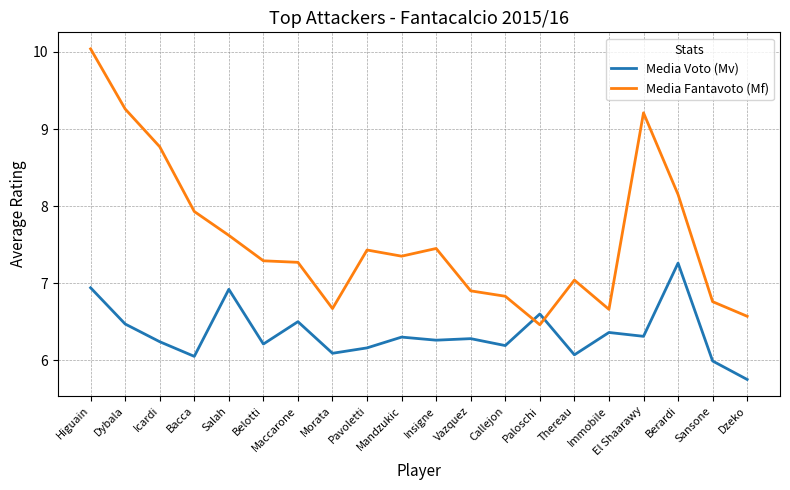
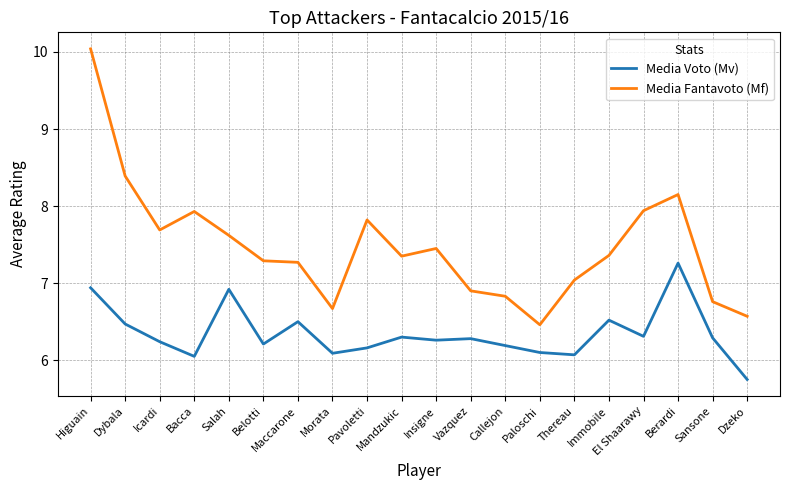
  {
    "Media Voto (Mv)": {
      "Higuain": 6.9,
      "Dybala": 6.5,
      "Icardi": 6.2,
      "Bacca": 6.1,
      "Salah": 6.9,
      "Belotti": 6.2,
      "Maccarone": 6.5,
      "Morata": 6.1,
      "Pavoletti": 6.2,
      "Mandzukic": 6.3,
      "Insigne": 6.3,
      "Vazquez": 6.3,
      "Callejon": 6.2,
-     "Paloschi": 6.6,
+     "Paloschi": 6.1,
      "Thereau": 6.1,
-     "Immobile": 6.4,
+     "Immobile": 6.5,
      "El Shaarawy": 6.3,
      "Berardi": 7.3,
-     "Sansone": 6.0,
+     "Sansone": 6.3,
      "Dzeko": 5.8
    },
    "Media Fantavoto (Mf)": {
      "Higuain": 10.0,
-     "Dybala": 9.3,
-     "Icardi": 8.8,
+     "Dybala": 8.4,
+     "Icardi": 7.7,
      "Bacca": 7.9,
      "Salah": 7.6,
      "Belotti": 7.3,
      "Maccarone": 7.3,
      "Morata": 6.7,
-     "Pavoletti": 7.4,
+     "Pavoletti": 7.8,
      "Mandzukic": 7.4,
      "Insigne": 7.5,
      "Vazquez": 6.9,
      "Callejon": 6.8,
      "Paloschi": 6.5,
      "Thereau": 7.0,
-     "Immobile": 6.7,
-     "El Shaarawy": 9.2,
+     "Immobile": 7.4,
+     "El Shaarawy": 7.9,
      "Berardi": 8.2,
      "Sansone": 6.8,
      "Dzeko": 6.6
    }
  }
